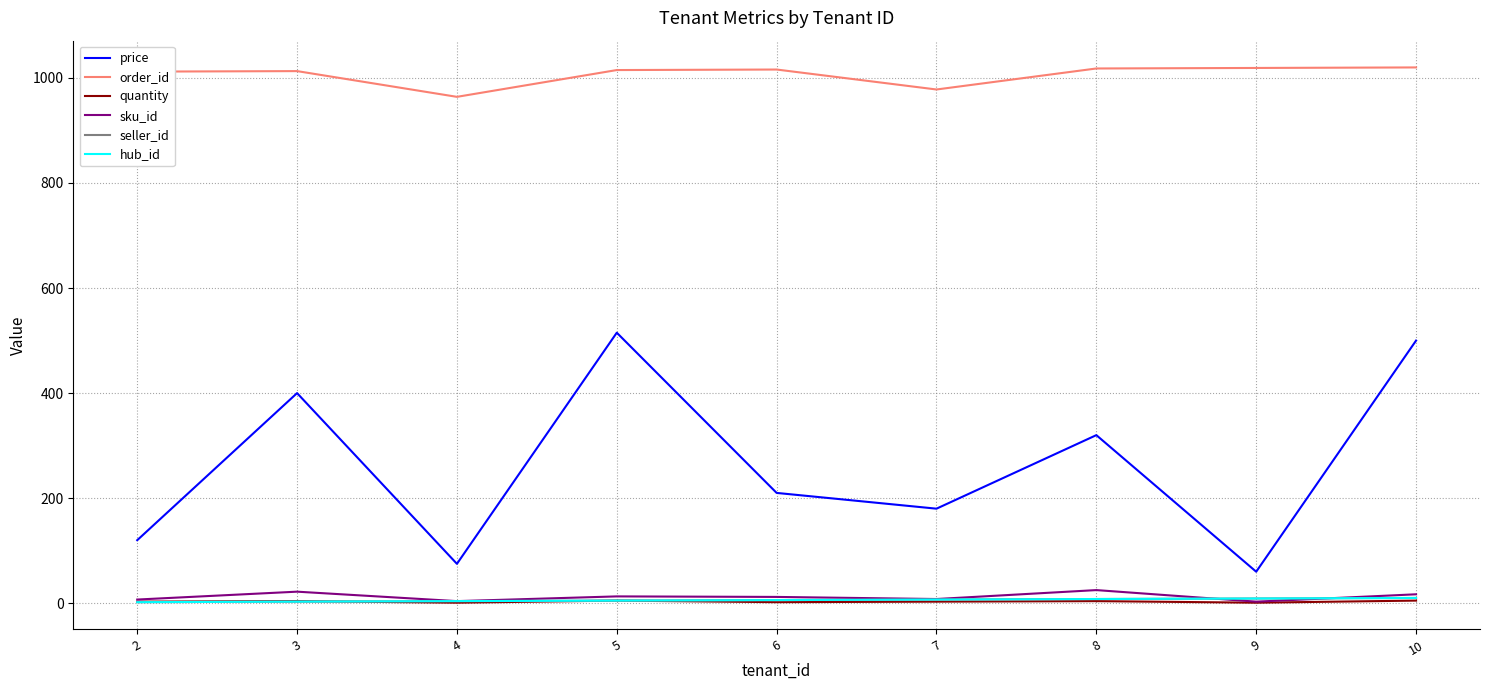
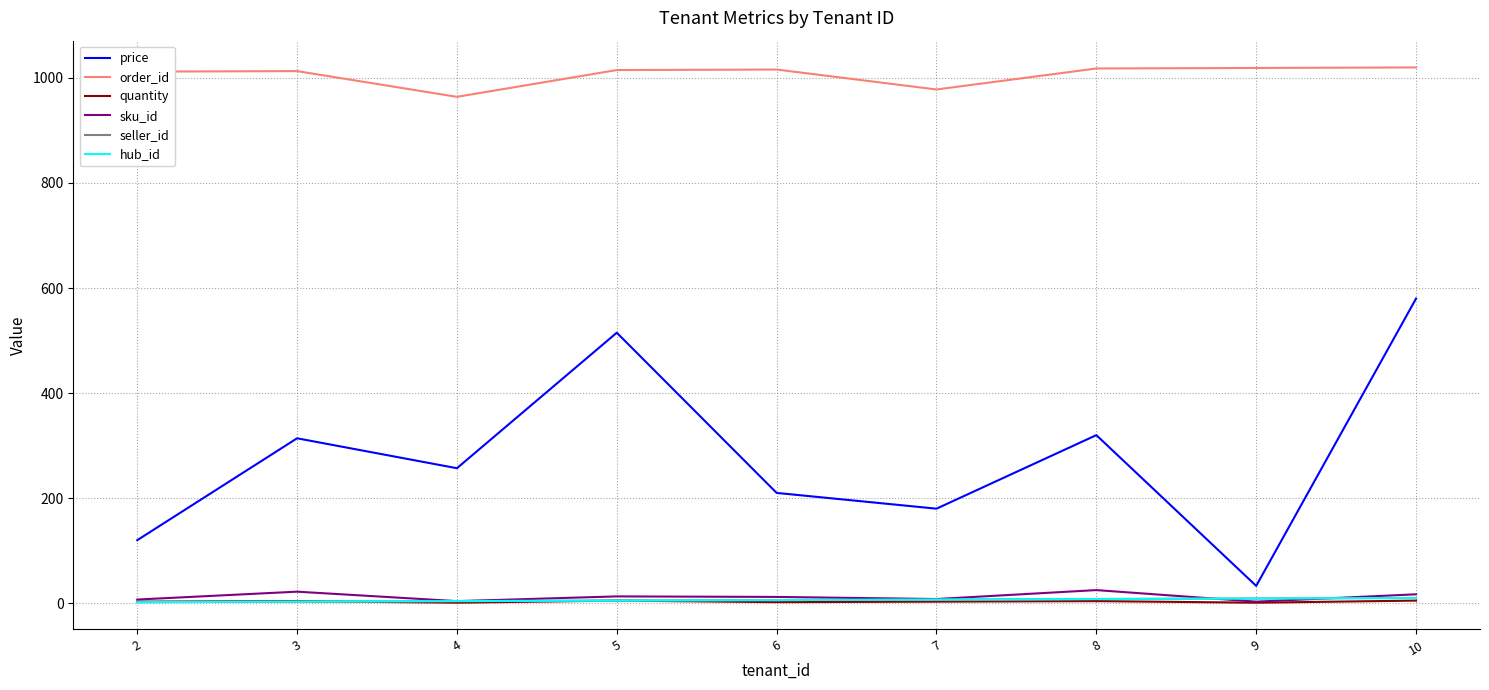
  {
    "price": {
      "2": 120,
-     "3": 400,
-     "4": 80,
+     "3": 310,
+     "4": 260,
      "5": 520,
      "6": 210,
      "7": 180,
      "8": 320,
-     "9": 60,
-     "10": 500
+     "9": 30,
+     "10": 580
    },
    "order_id": {
      "3": 1010,
      "4": 960,
      "5": 1020,
      "6": 1020,
      "7": 980,
      "8": 1020,
      "9": 1020,
      "10": 1020
    },
    "quantity": {
      "10": 10
    },
    "sku_id": {
      "3": 20,
      "5": 10,
      "6": 10,
      "8": 30,
      "10": 20
    },
    "hub_id": {
      "9": 10,
      "10": 10
    }
  }
